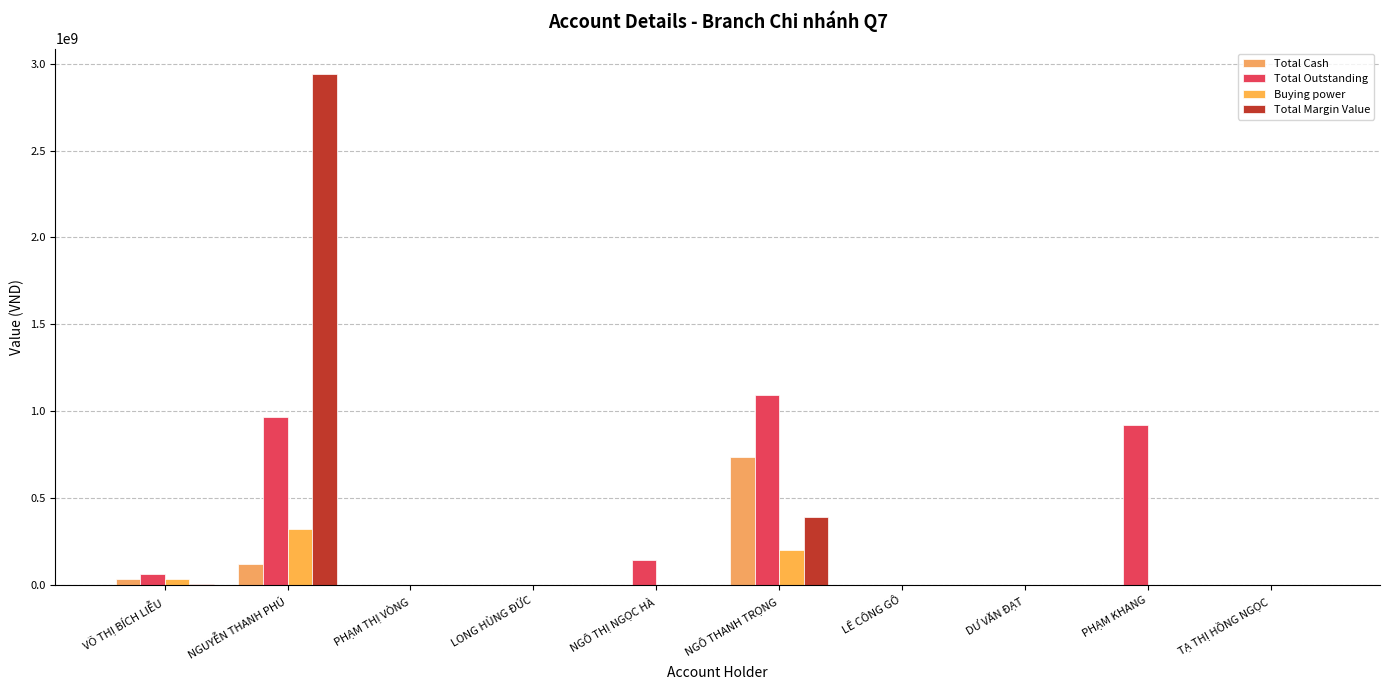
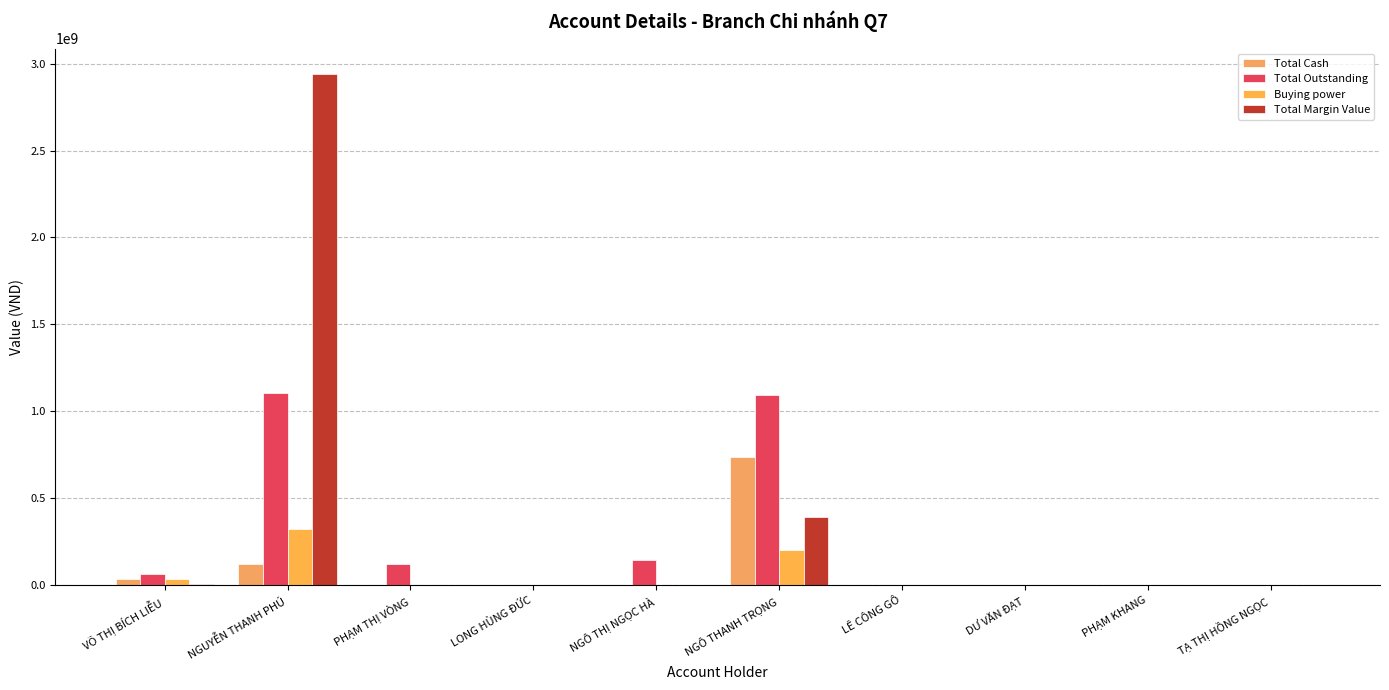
  {
    "Total Outstanding": {
      "VÕ THỊ BÍCH LIỄU": 70000000,
-     "NGUYỄN THANH PHÚ": 970000000,
-     "PHẠM THỊ VÒNG": 0,
+     "NGUYỄN THANH PHÚ": 1110000000,
+     "PHẠM THỊ VÒNG": 120000000,
      "LONG HÙNG ĐỨC": 0,
      "NGÔ THỊ NGỌC HÀ": 150000000,
      "NGÔ THANH TRỌNG": 1090000000,
      "LÊ CÔNG GÔ": 0,
      "DƯ VĂN ĐẠT": 0,
-     "PHẠM KHANG": 920000000,
+     "PHẠM KHANG": 0,
      "TẠ THỊ HỒNG NGỌC": 0
    },
    "Total Margin Value": {
      "NGUYỄN THANH PHÚ": 2940000000,
      "PHẠM THỊ VÒNG": 0,
      "LONG HÙNG ĐỨC": 0,
      "NGÔ THỊ NGỌC HÀ": 0,
      "NGÔ THANH TRỌNG": 390000000,
      "DƯ VĂN ĐẠT": 0,
      "TẠ THỊ HỒNG NGỌC": 0
    }
  }
